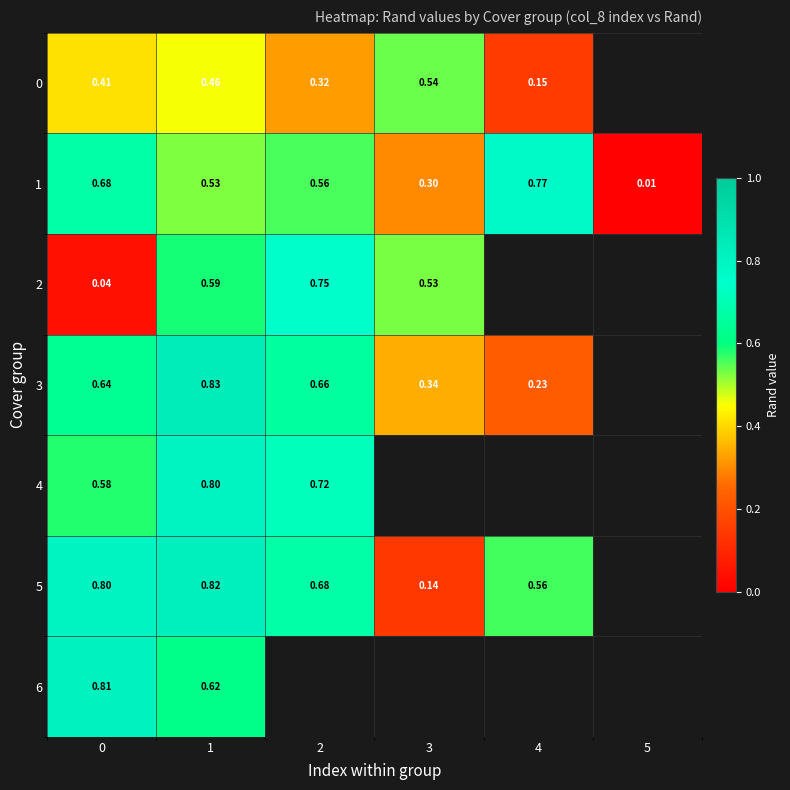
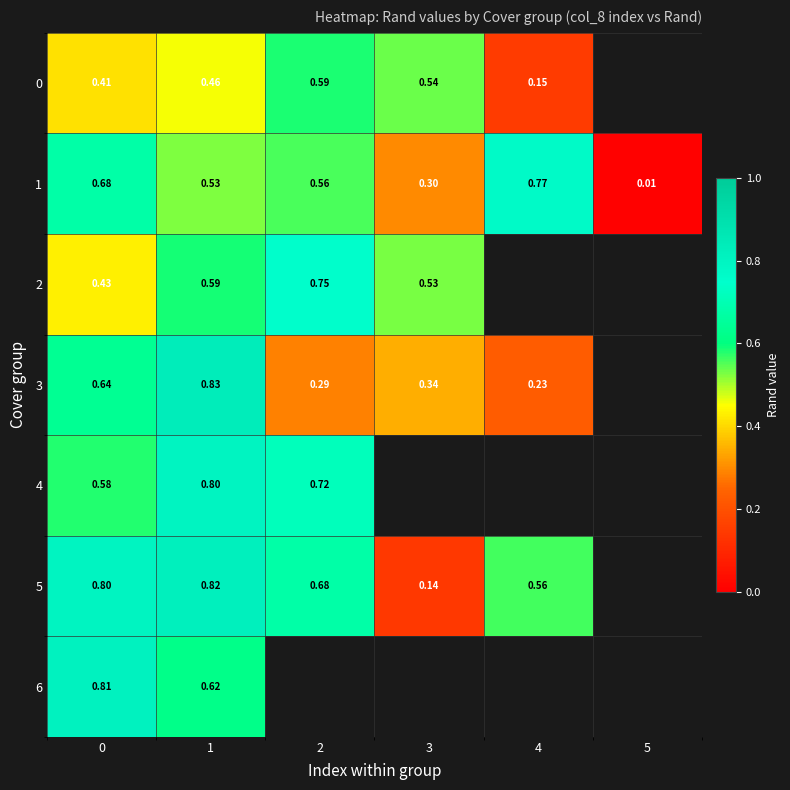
  {
    "0": {
      "0": 0.41,
      "1": 0.46,
-     "2": 0.32,
+     "2": 0.59,
      "3": 0.54,
      "4": 0.15
    },
    "1": {
      "0": 0.68,
      "1": 0.53,
      "2": 0.56,
      "3": 0.30,
      "4": 0.77,
      "5": 0.01
    },
    "2": {
-     "0": 0.04,
+     "0": 0.43,
      "1": 0.59,
      "2": 0.75,
      "3": 0.53
    },
    "3": {
      "0": 0.64,
      "1": 0.83,
-     "2": 0.66,
+     "2": 0.29,
      "3": 0.34,
      "4": 0.23
    },
    "4": {
      "0": 0.58,
      "1": 0.80,
      "2": 0.72
    },
    "5": {
      "0": 0.80,
      "1": 0.82,
      "2": 0.68,
      "3": 0.14,
      "4": 0.56
    },
    "6": {
      "0": 0.81,
      "1": 0.62
    }
  }
